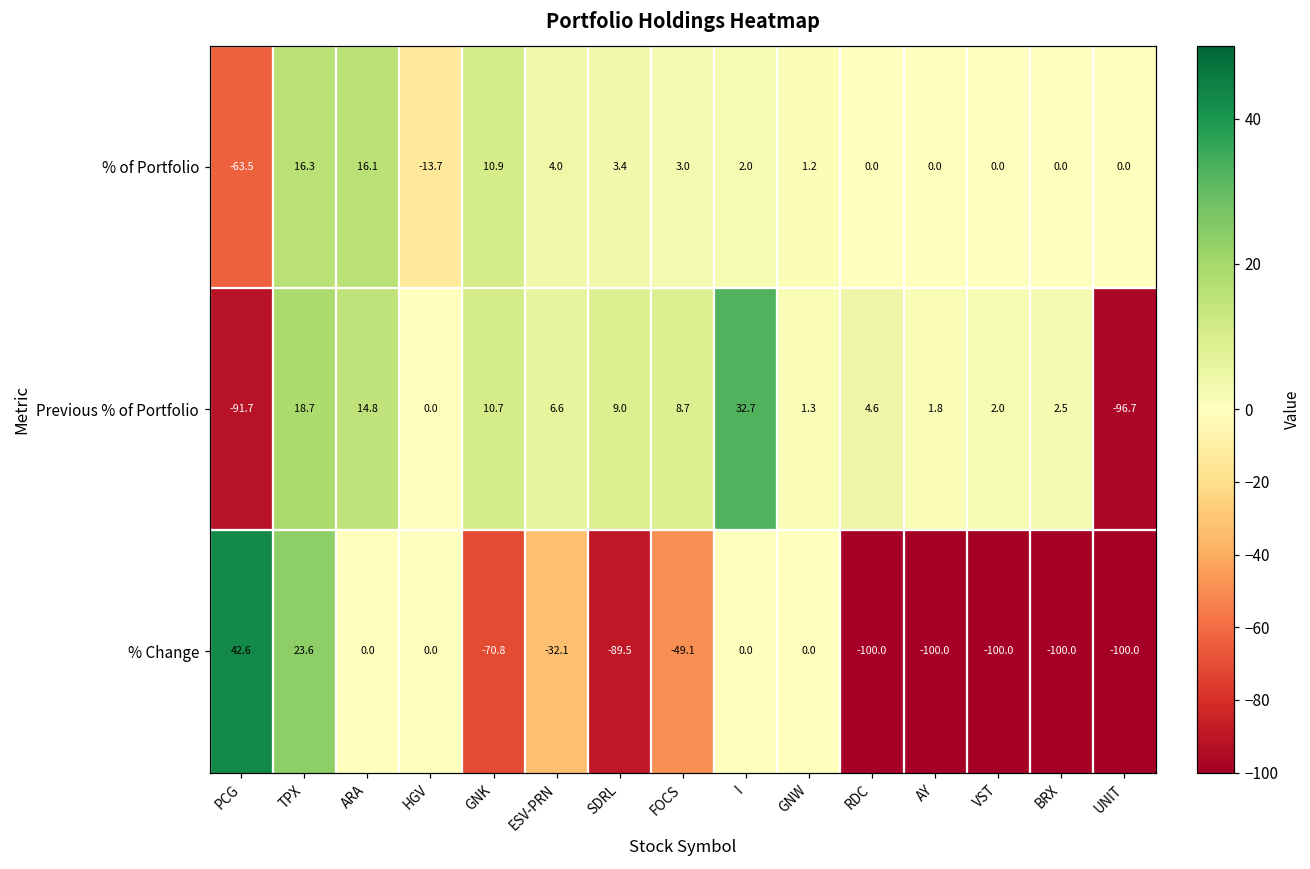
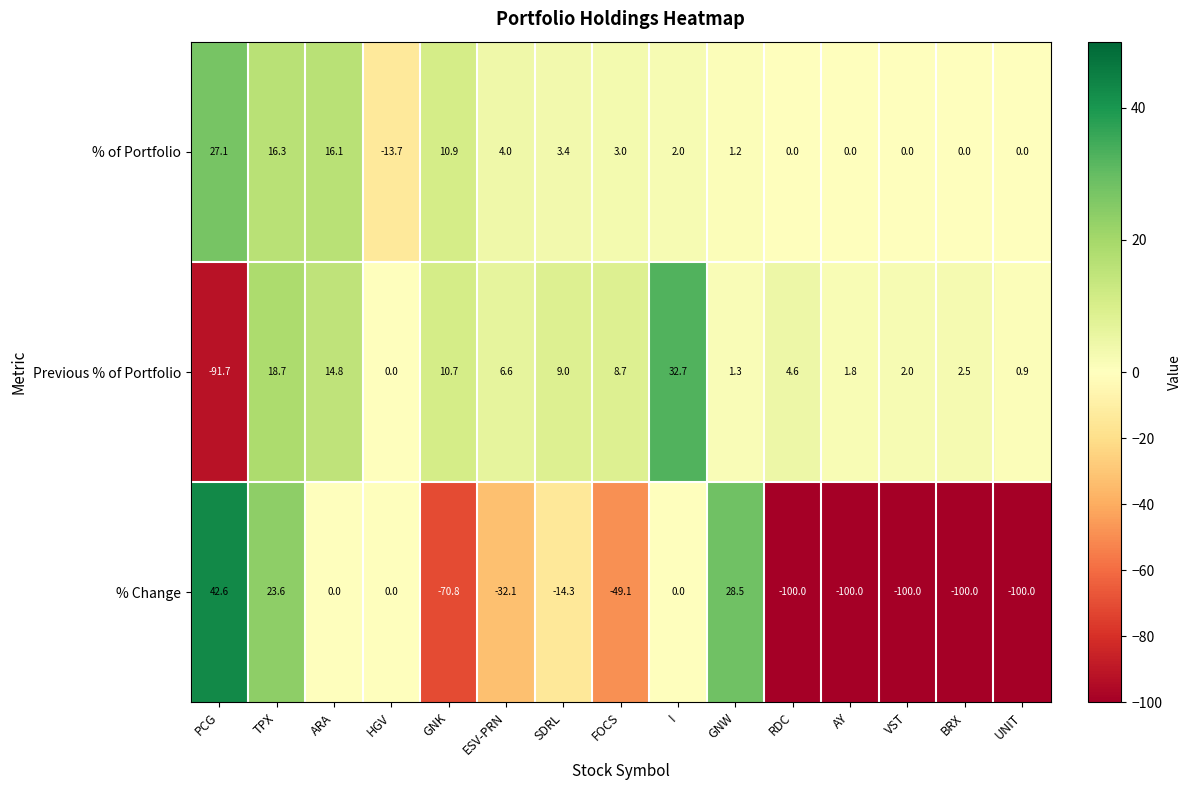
  {
    "% of Portfolio": {
-     "PCG": -63.5,
+     "PCG": 27.1,
      "TPX": 16.3,
      "ARA": 16.1,
      "HGV": -13.7,
      "GNK": 10.9,
      "ESV-PRN": 4.0,
      "SDRL": 3.4,
      "FOCS": 3.0,
      "I": 2.0,
      "GNW": 1.2,
      "RDC": 0.0,
      "AY": 0.0,
      "VST": 0.0,
      "BRX": 0.0,
      "UNIT": 0.0
    },
    "Previous % of Portfolio": {
      "PCG": -91.7,
      "TPX": 18.7,
      "ARA": 14.8,
      "HGV": 0.0,
      "GNK": 10.7,
      "ESV-PRN": 6.6,
      "SDRL": 9.0,
      "FOCS": 8.7,
      "I": 32.7,
      "GNW": 1.3,
      "RDC": 4.6,
      "AY": 1.8,
      "VST": 2.0,
      "BRX": 2.5,
-     "UNIT": -96.7
+     "UNIT": 0.9
    },
    "% Change": {
      "PCG": 42.6,
      "TPX": 23.6,
      "ARA": 0.0,
      "HGV": 0.0,
      "GNK": -70.8,
      "ESV-PRN": -32.1,
-     "SDRL": -89.5,
+     "SDRL": -14.3,
      "FOCS": -49.1,
      "I": 0.0,
-     "GNW": 0.0,
+     "GNW": 28.5,
      "RDC": -100.0,
      "AY": -100.0,
      "VST": -100.0,
      "BRX": -100.0,
      "UNIT": -100.0
    }
  }
